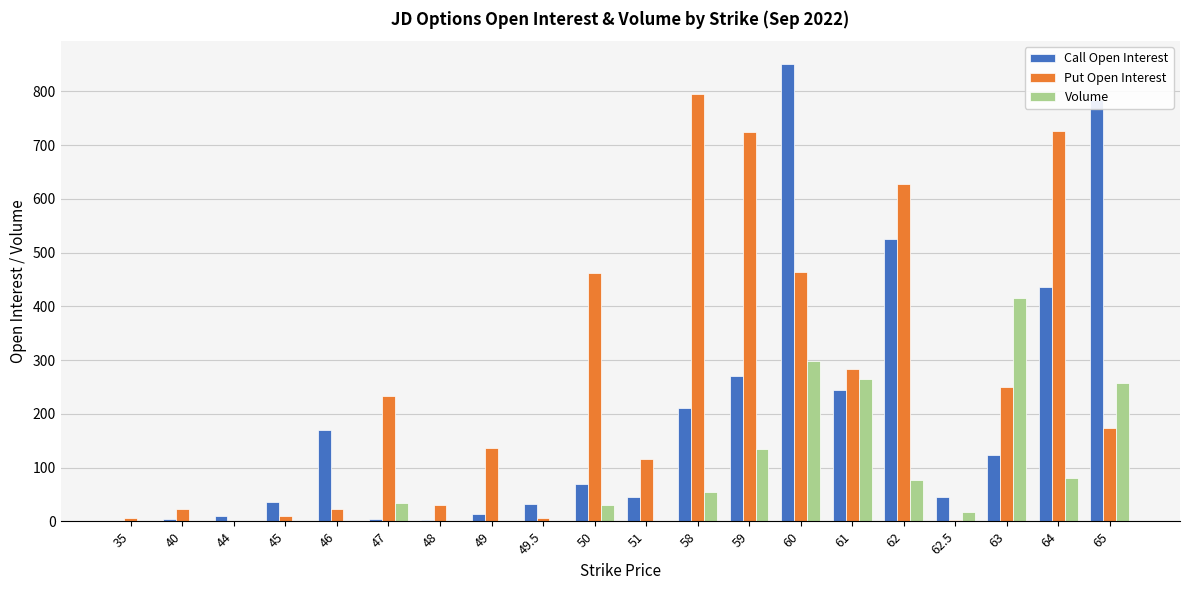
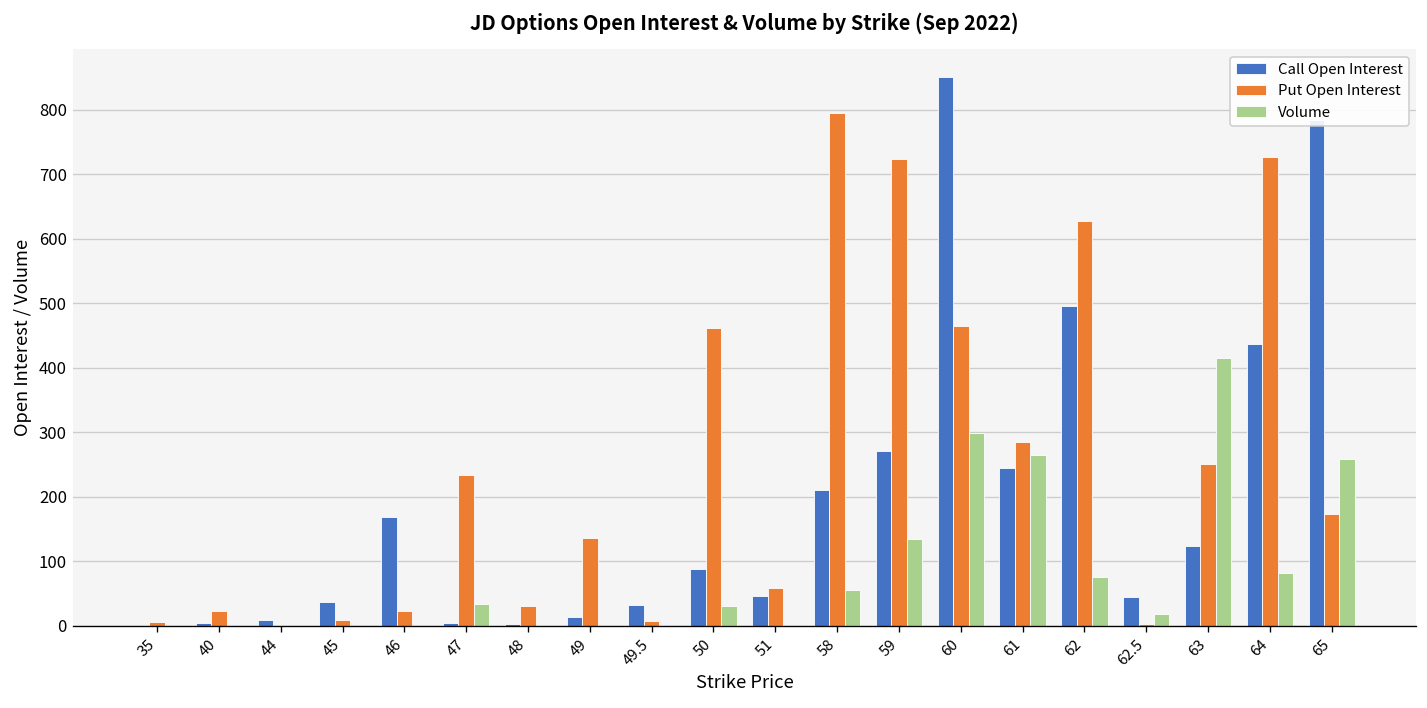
  {
    "Call Open Interest": {
      "35": 0,
      "44": 10,
      "45": 40,
      "46": 170,
      "49": 10,
      "49.5": 30,
-     "50": 70,
+     "50": 90,
      "51": 50,
      "58": 210,
      "59": 270,
      "60": 850,
      "61": 240,
-     "62": 530,
+     "62": 500,
      "62.5": 50,
      "63": 120,
      "64": 440
    },
    "Put Open Interest": {
      "35": 10,
      "40": 20,
      "44": 0,
      "45": 10,
      "46": 20,
      "47": 230,
      "48": 30,
      "49": 140,
      "49.5": 10,
      "50": 460,
-     "51": 120,
+     "51": 60,
      "58": 800,
      "59": 720,
      "60": 460,
      "61": 280,
      "62": 630,
      "63": 250,
      "64": 730,
      "65": 170
    },
    "Volume": {
      "35": 0,
      "40": 0,
      "44": 0,
      "45": 0,
      "46": 0,
      "47": 30,
      "48": 0,
      "49": 0,
      "49.5": 0,
      "50": 30,
      "51": 0,
      "58": 60,
      "59": 130,
      "60": 300,
      "61": 270,
      "62": 80,
      "62.5": 20,
      "63": 420,
      "64": 80,
      "65": 260
    }
  }
